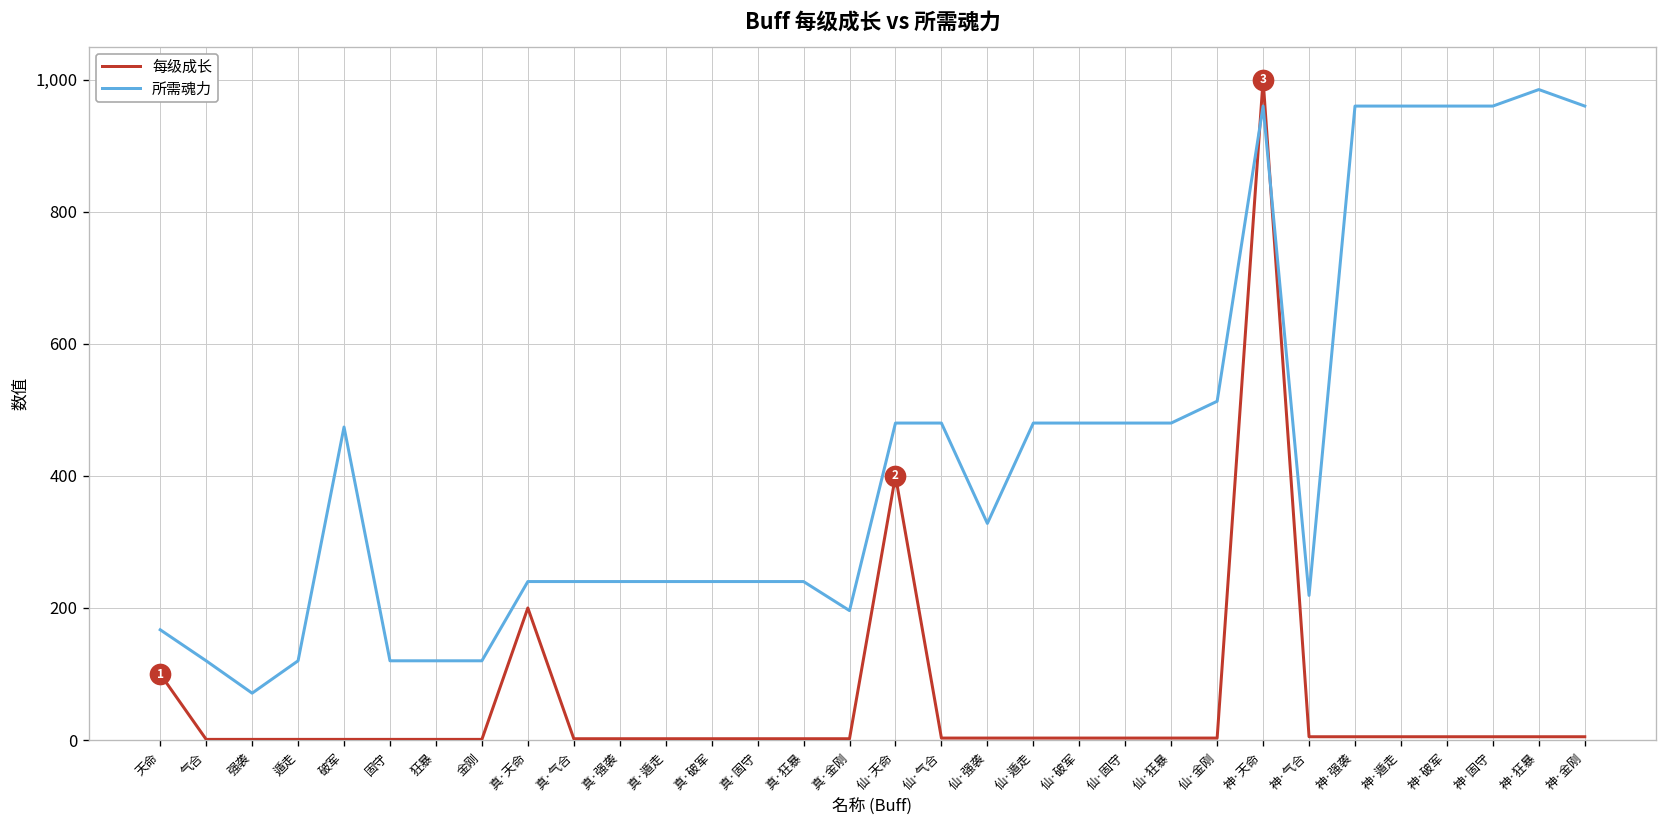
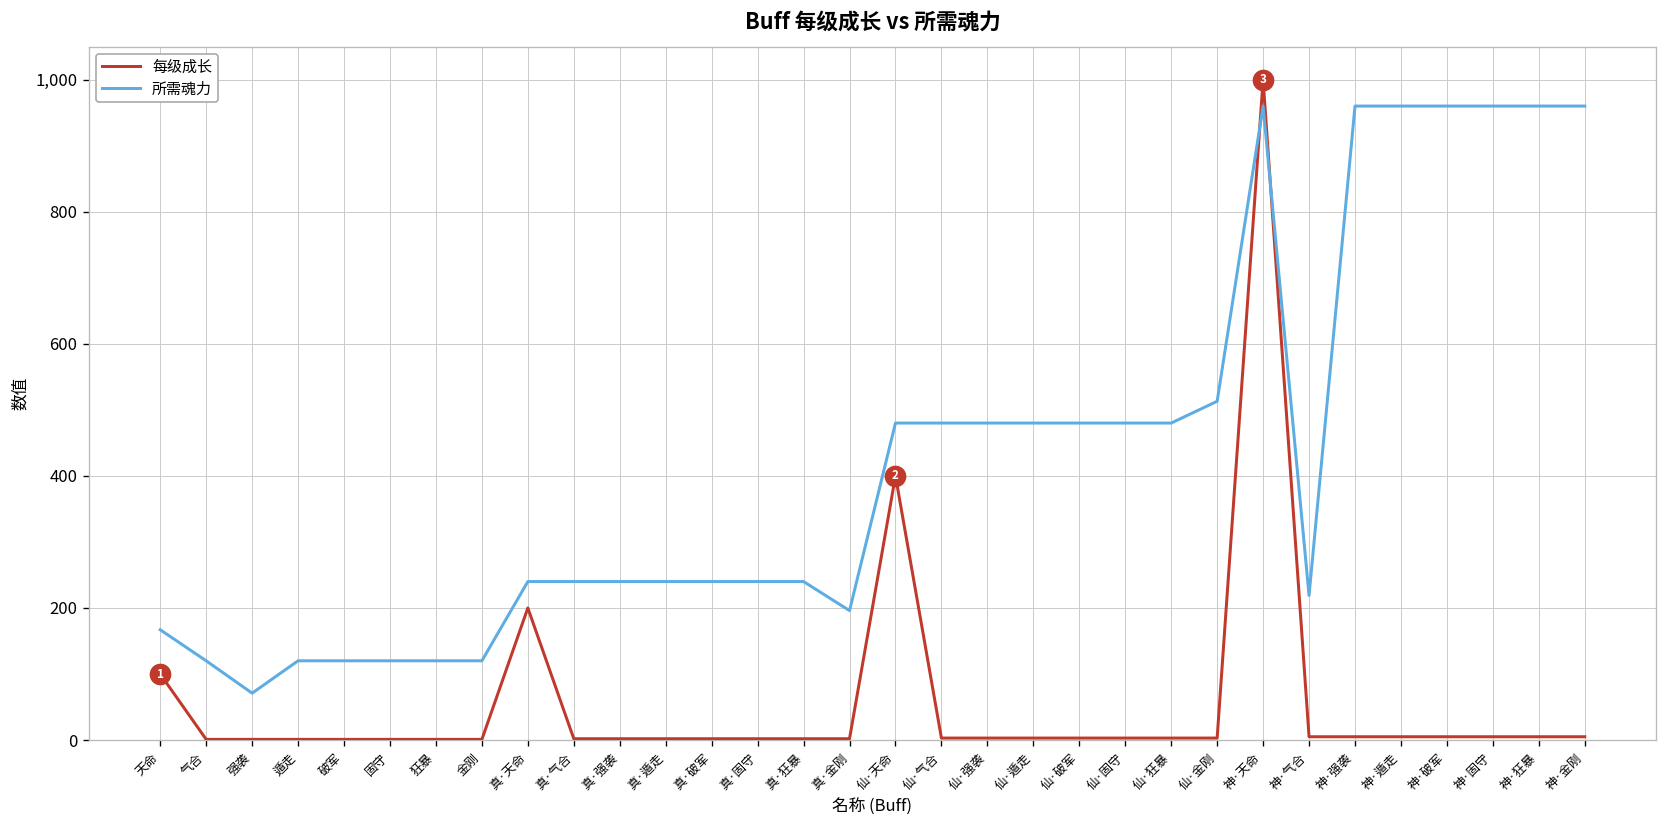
  {
    "所需魂力": {
      "天命": 170,
      "气合": 120,
      "强袭": 70,
      "遁走": 120,
-     "破军": 470,
+     "破军": 120,
      "固守": 120,
      "狂暴": 120,
      "金刚": 120,
      "真·天命": 240,
      "真·气合": 240,
      "真·强袭": 240,
      "真·遁走": 240,
      "真·破军": 240,
      "真·固守": 240,
      "真·狂暴": 240,
      "真·金刚": 200,
      "仙·天命": 480,
      "仙·气合": 480,
-     "仙·强袭": 330,
+     "仙·强袭": 480,
      "仙·遁走": 480,
      "仙·破军": 480,
      "仙·固守": 480,
      "仙·狂暴": 480,
      "仙·金刚": 510,
      "神·天命": 960,
      "神·气合": 220,
      "神·强袭": 960,
      "神·遁走": 960,
      "神·破军": 960,
      "神·固守": 960,
-     "神·狂暴": 990,
+     "神·狂暴": 960,
      "神·金刚": 960
    }
  }
